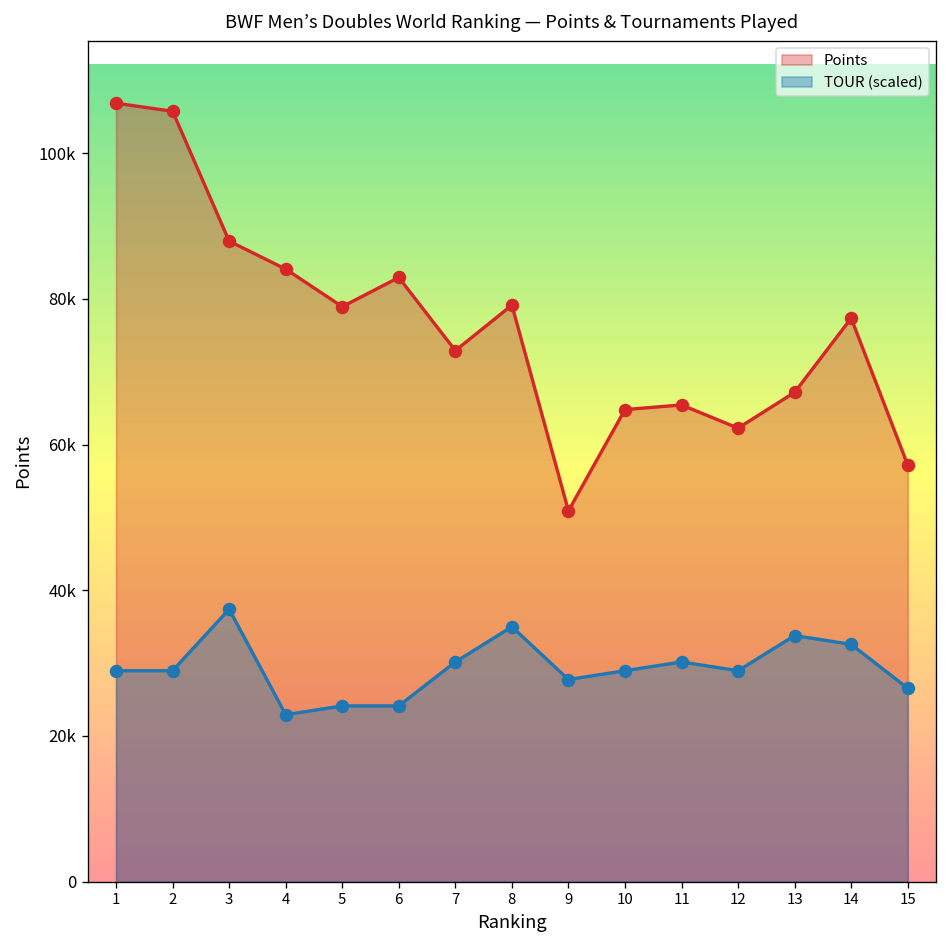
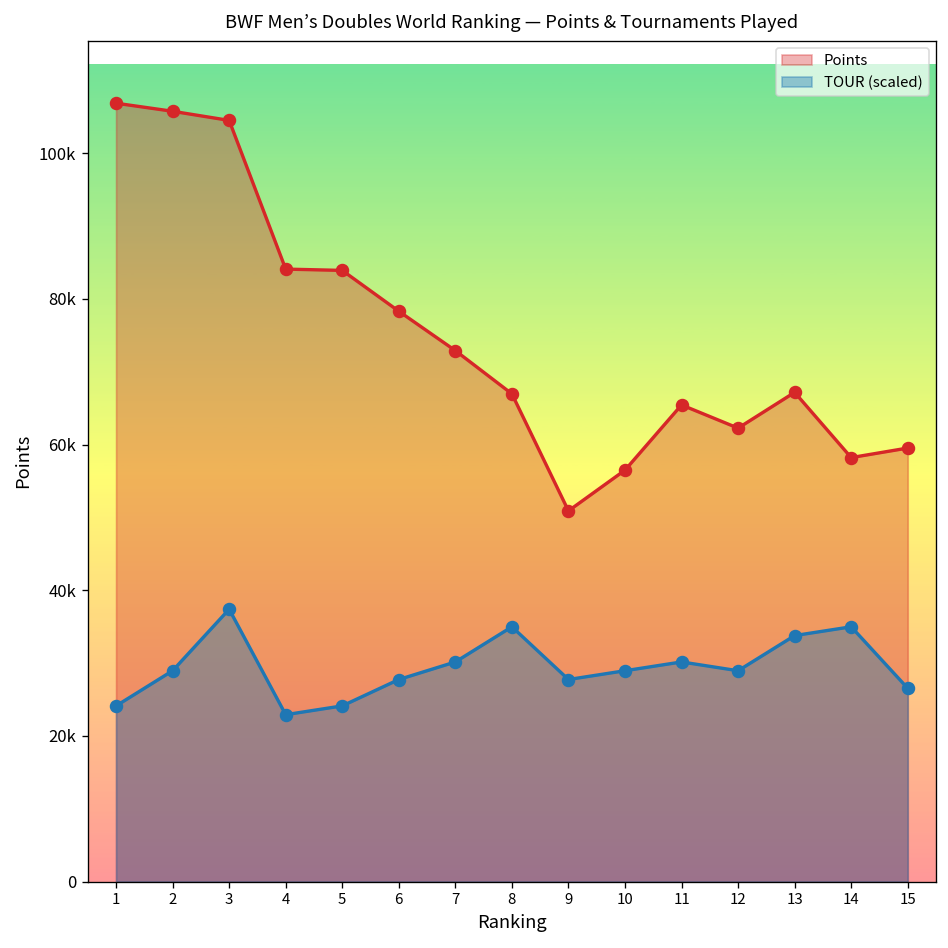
  {
    "Points": {
      "1": 107000,
      "2": 106000,
-     "3": 88000,
+     "3": 104000,
      "4": 84000,
-     "5": 79000,
-     "6": 83000,
+     "5": 84000,
+     "6": 78000,
      "7": 73000,
-     "8": 79000,
+     "8": 67000,
      "9": 51000,
-     "10": 65000,
+     "10": 56000,
      "11": 65000,
      "12": 62000,
      "13": 67000,
-     "14": 77000,
-     "15": 57000
+     "14": 58000,
+     "15": 60000
    },
    "TOUR (scaled)": {
-     "1": 29000,
+     "1": 24000,
      "2": 29000,
      "3": 37000,
      "4": 23000,
      "5": 24000,
-     "6": 24000,
+     "6": 28000,
      "7": 30000,
      "8": 35000,
      "9": 28000,
      "10": 29000,
      "11": 30000,
      "12": 29000,
      "13": 34000,
-     "14": 33000,
+     "14": 35000,
      "15": 27000
    }
  }
